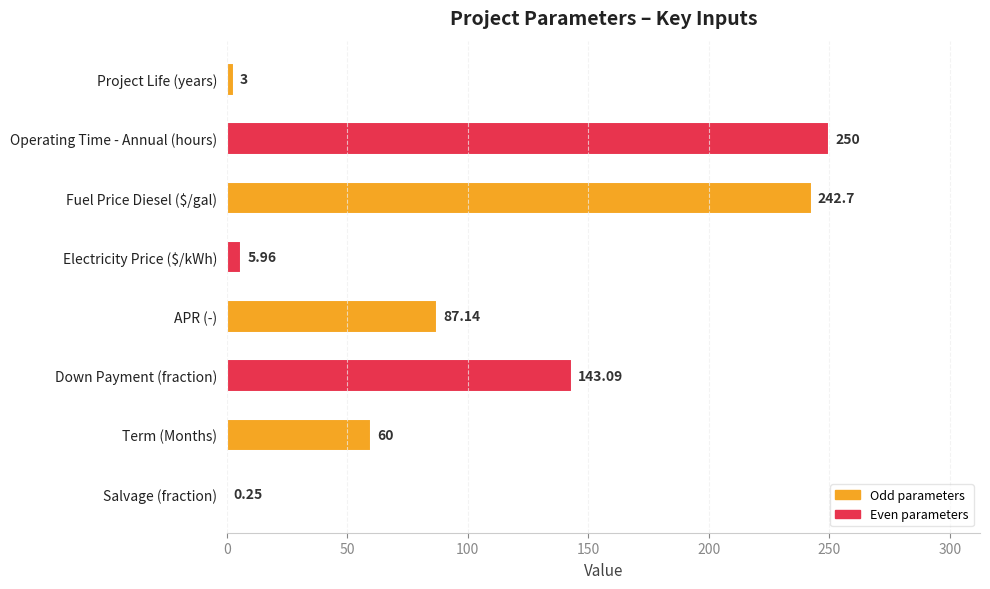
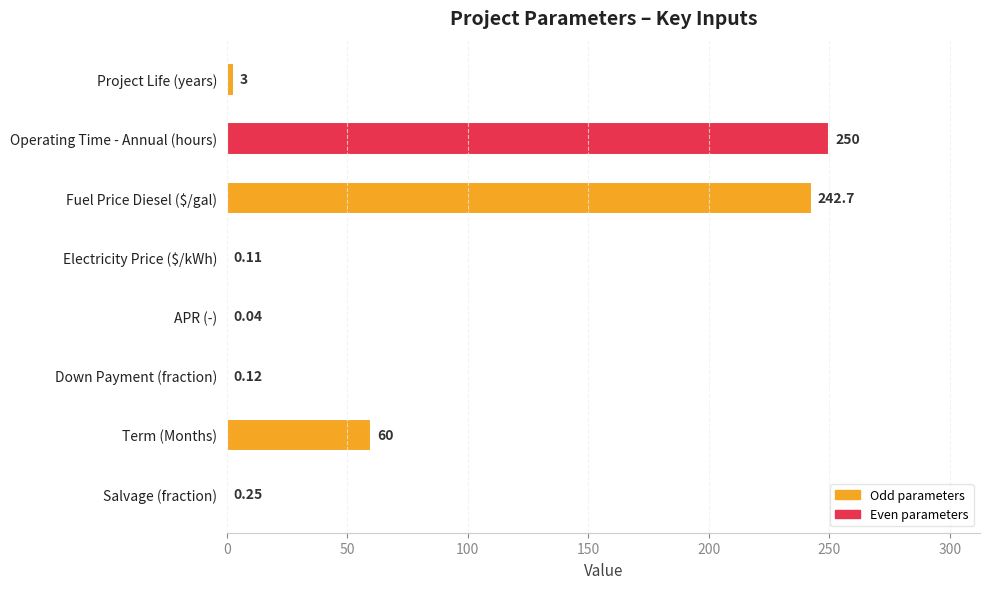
  {
    "Project Life (years)": 3,
    "Operating Time - Annual (hours)": 250,
    "Fuel Price Diesel ($/gal)": 242.7,
-   "Electricity Price ($/kWh)": 5.96,
-   "APR (-)": 87.14,
-   "Down Payment (fraction)": 143.09,
+   "Electricity Price ($/kWh)": 0.11,
+   "APR (-)": 0.04,
+   "Down Payment (fraction)": 0.12,
    "Term (Months)": 60,
    "Salvage (fraction)": 0.25
  }
